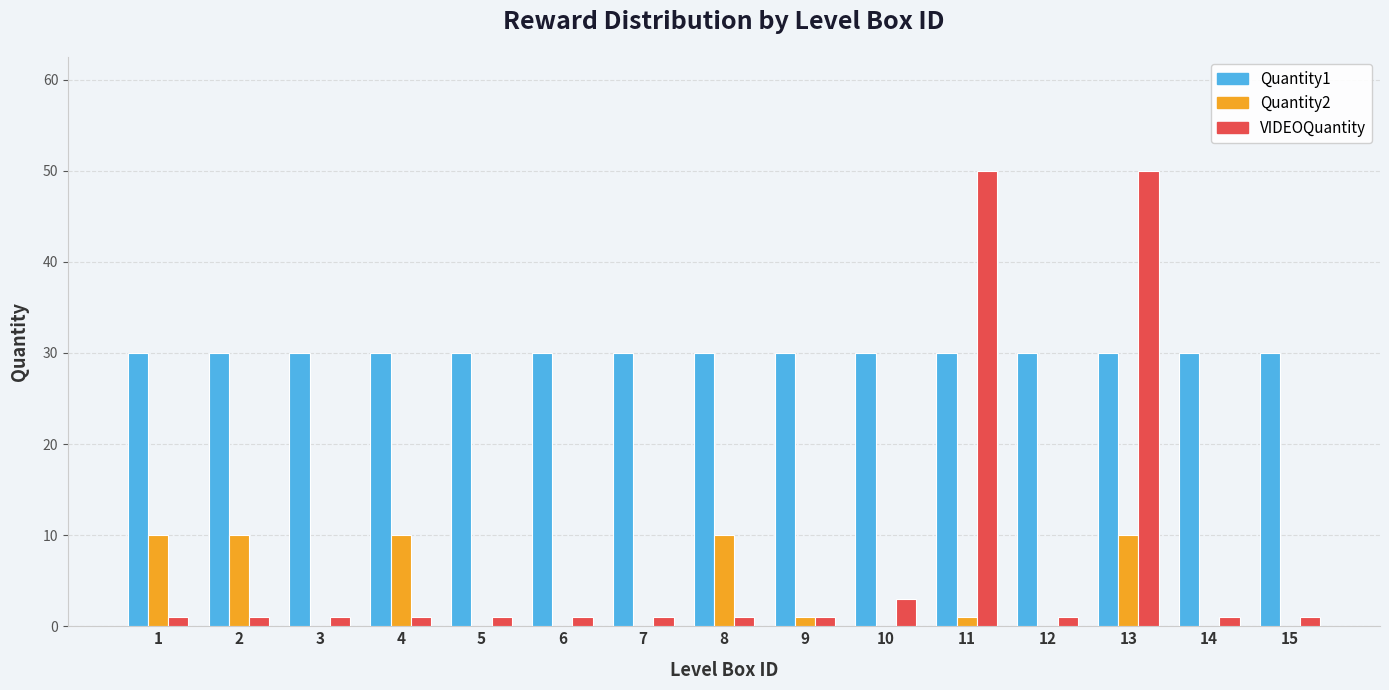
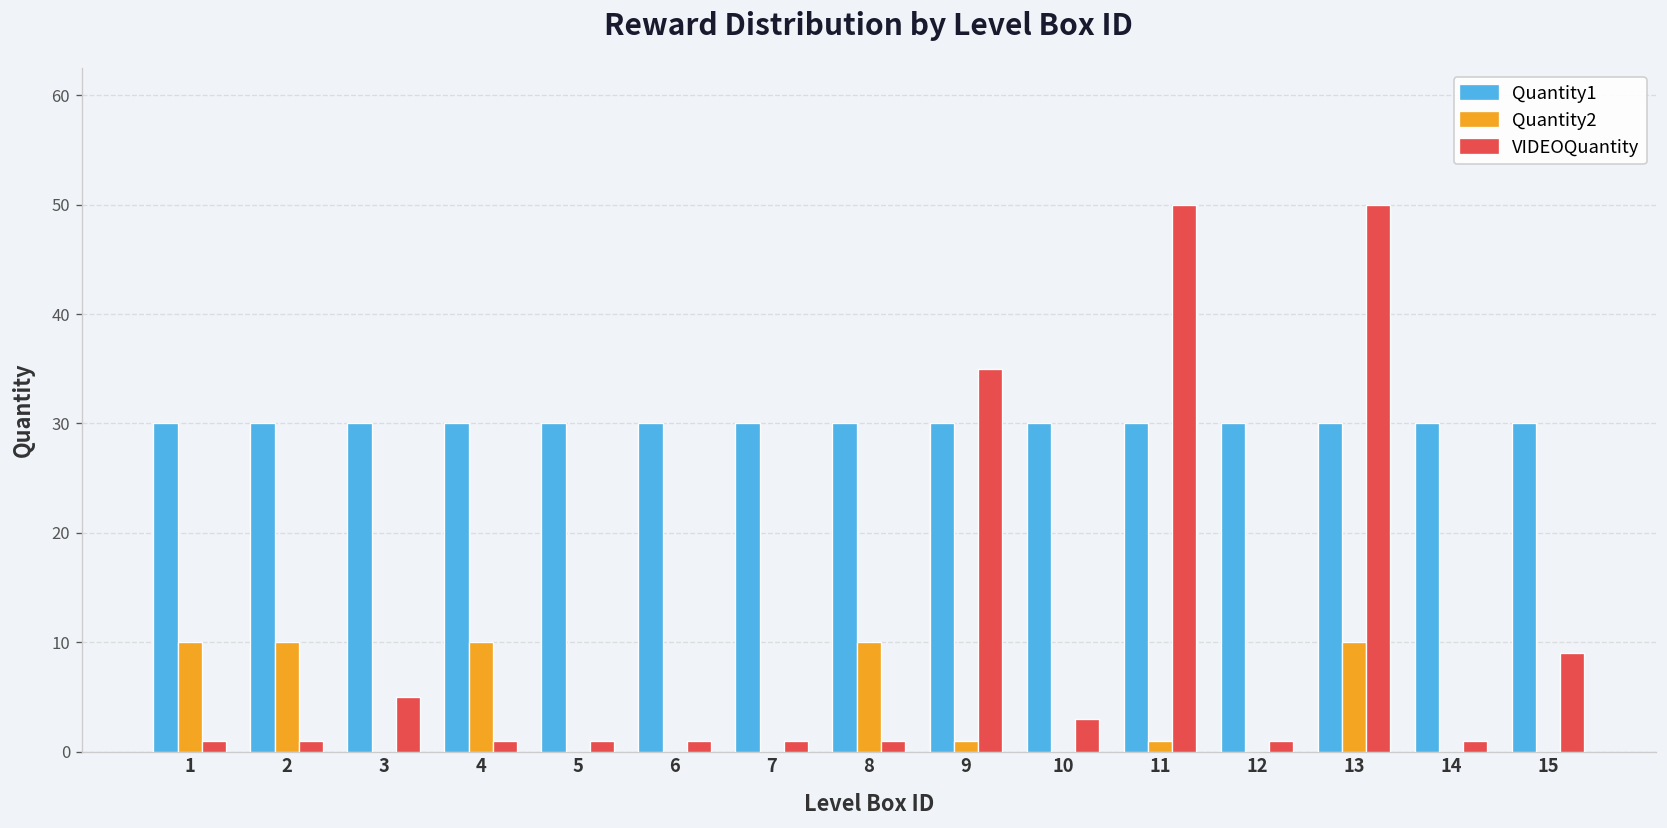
  {
    "Quantity1": {
      "1": 30,
      "2": 30,
      "3": 30,
      "4": 30,
      "5": 30,
      "6": 30,
      "7": 30,
      "8": 30,
      "9": 30,
      "10": 30,
      "11": 30,
      "12": 30,
      "13": 30,
      "14": 30,
      "15": 30
    },
    "Quantity2": {
      "1": 10,
      "2": 10,
      "3": 0,
      "4": 10,
      "5": 0,
      "6": 0,
      "7": 0,
      "8": 10,
      "9": 1,
      "10": 0,
      "11": 1,
      "12": 0,
      "13": 10,
      "14": 0,
      "15": 0
    },
    "VIDEOQuantity": {
      "1": 1,
      "2": 1,
-     "3": 1,
+     "3": 5,
      "4": 1,
      "5": 1,
      "6": 1,
      "7": 1,
      "8": 1,
-     "9": 1,
+     "9": 35,
      "10": 3,
      "11": 50,
      "12": 1,
      "13": 50,
      "14": 1,
-     "15": 1
+     "15": 9
    }
  }
